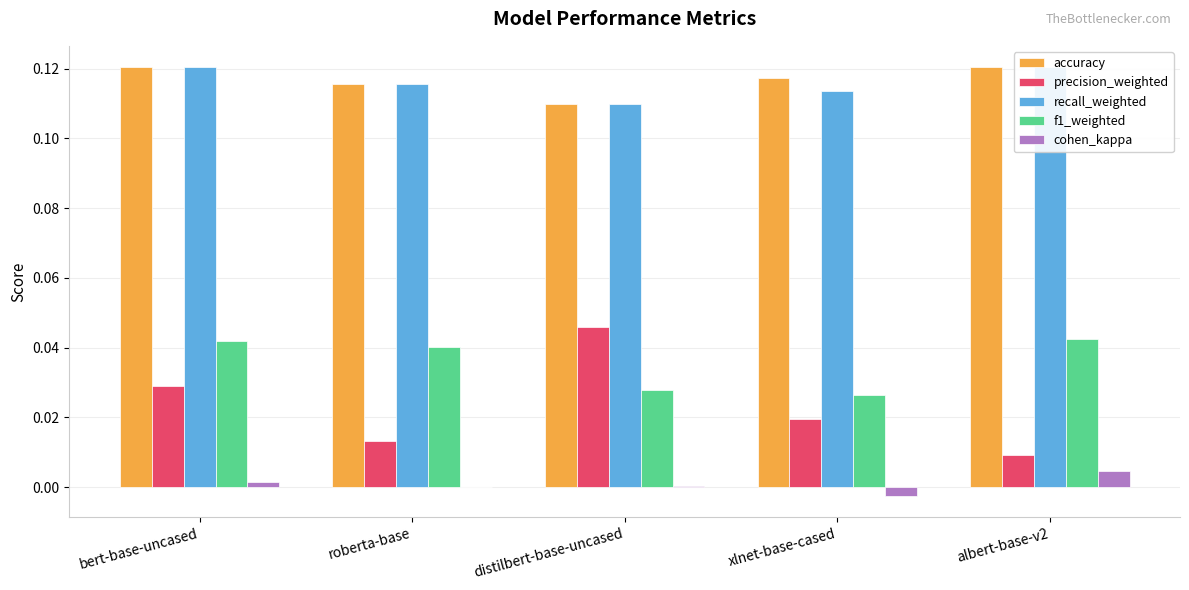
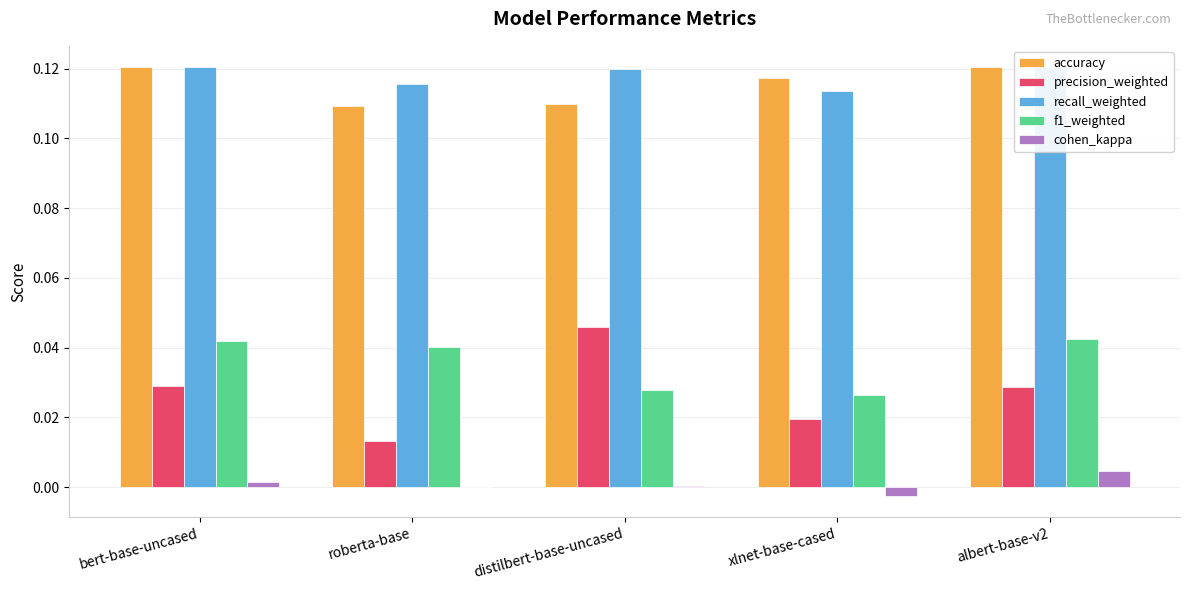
  {
    "accuracy": {
      "bert-base-uncased": 0.120,
-     "roberta-base": 0.116,
+     "roberta-base": 0.109,
      "distilbert-base-uncased": 0.110,
      "xlnet-base-cased": 0.117,
      "albert-base-v2": 0.120
    },
    "precision_weighted": {
      "bert-base-uncased": 0.029,
      "roberta-base": 0.013,
      "distilbert-base-uncased": 0.046,
      "xlnet-base-cased": 0.019,
-     "albert-base-v2": 0.009
+     "albert-base-v2": 0.029
    },
    "recall_weighted": {
      "bert-base-uncased": 0.12,
      "roberta-base": 0.116,
-     "distilbert-base-uncased": 0.11,
+     "distilbert-base-uncased": 0.12,
      "xlnet-base-cased": 0.114
    },
    "f1_weighted": {
      "bert-base-uncased": 0.042,
      "roberta-base": 0.040,
      "distilbert-base-uncased": 0.028,
      "xlnet-base-cased": 0.026,
      "albert-base-v2": 0.042
    },
    "cohen_kappa": {
      "bert-base-uncased": 0.002,
      "roberta-base": 0.000,
      "xlnet-base-cased": -0.002,
      "albert-base-v2": 0.005
    }
  }
